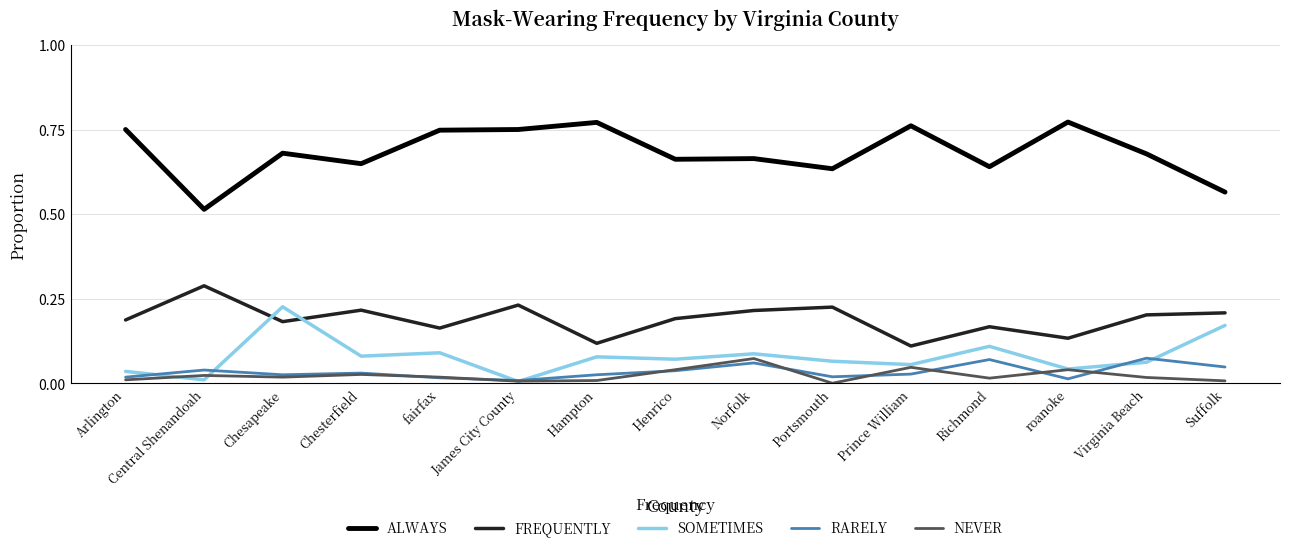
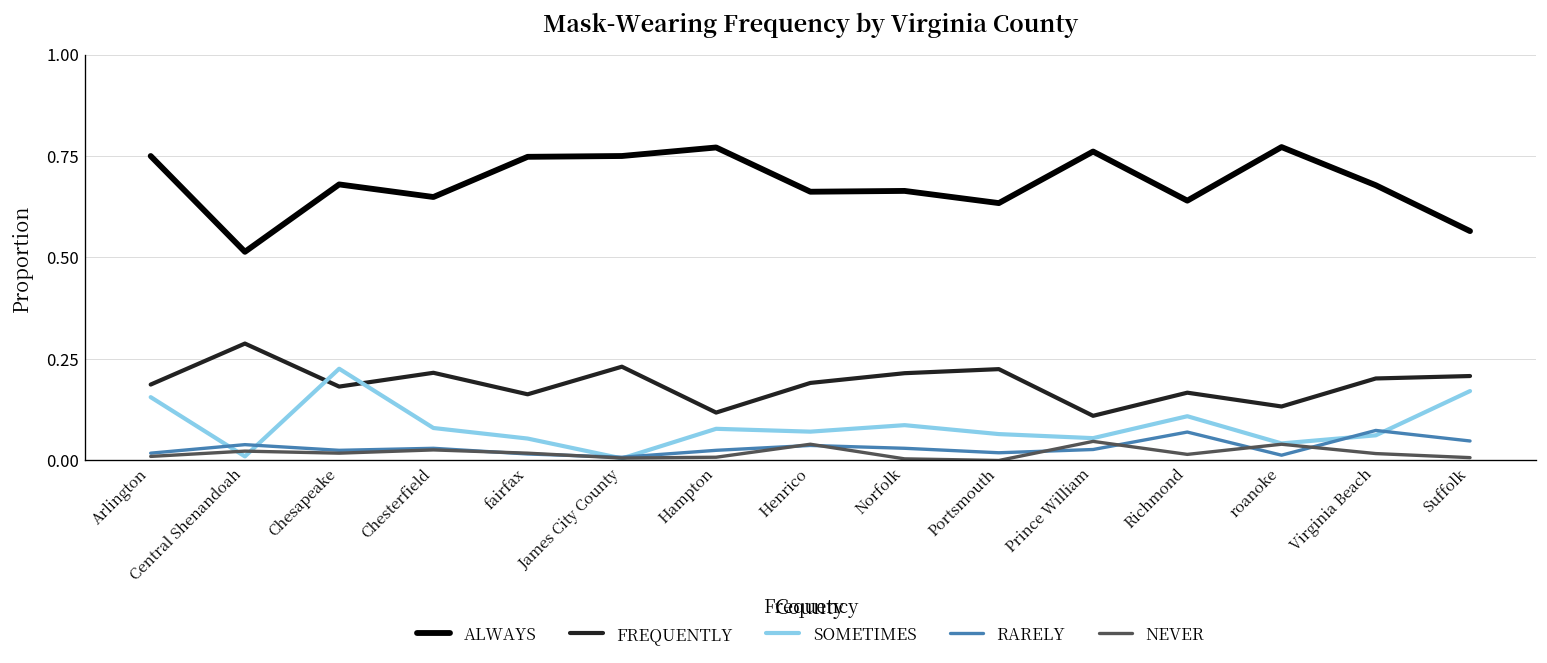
  {
    "SOMETIMES": {
-     "Arlington": 0.04,
+     "Arlington": 0.16,
      "Central Shenandoah": 0.01,
      "Chesapeake": 0.23,
      "Chesterfield": 0.08,
-     "fairfax": 0.09,
+     "fairfax": 0.05,
      "Hampton": 0.08,
      "Henrico": 0.07,
      "Norfolk": 0.09,
      "Portsmouth": 0.07,
      "Prince William": 0.06,
      "Richmond": 0.11,
      "Virginia Beach": 0.06,
      "Suffolk": 0.17
    },
    "RARELY": {
      "Arlington": 0.02,
      "Central Shenandoah": 0.04,
      "Hampton": 0.03,
-     "Norfolk": 0.06,
+     "Norfolk": 0.03,
      "Portsmouth": 0.02,
      "Prince William": 0.03,
      "Richmond": 0.07,
      "roanoke": 0.01,
      "Virginia Beach": 0.07,
      "Suffolk": 0.05
    },
    "NEVER": {
      "Arlington": 0.01,
      "Central Shenandoah": 0.02,
      "Hampton": 0.01,
-     "Norfolk": 0.07,
+     "Norfolk": 0.00,
      "Portsmouth": 0.00,
      "Prince William": 0.05,
      "Richmond": 0.02,
      "Virginia Beach": 0.02,
      "Suffolk": 0.01
    }
  }
